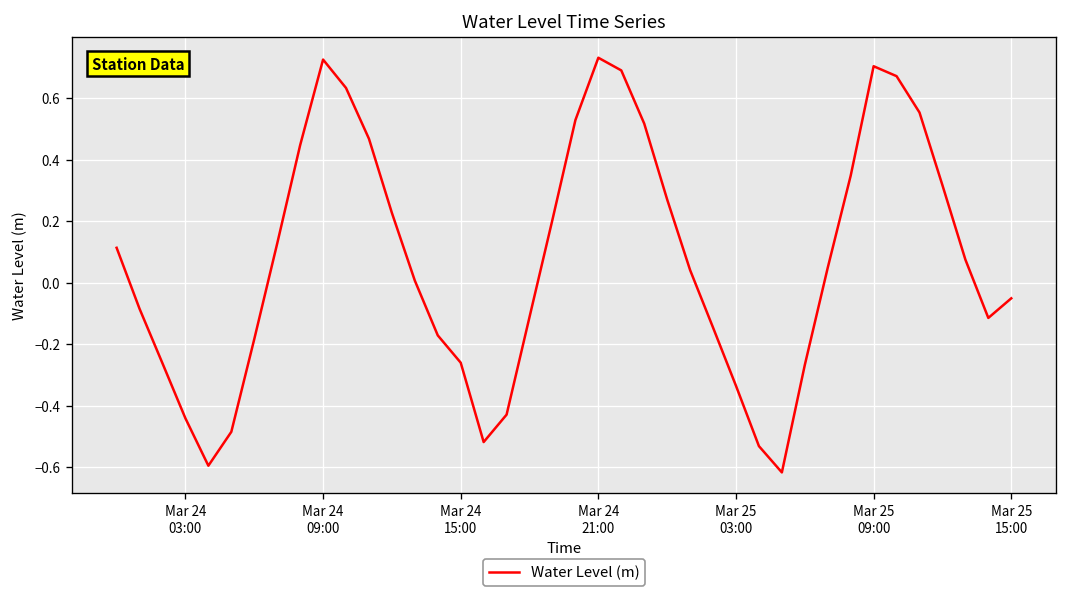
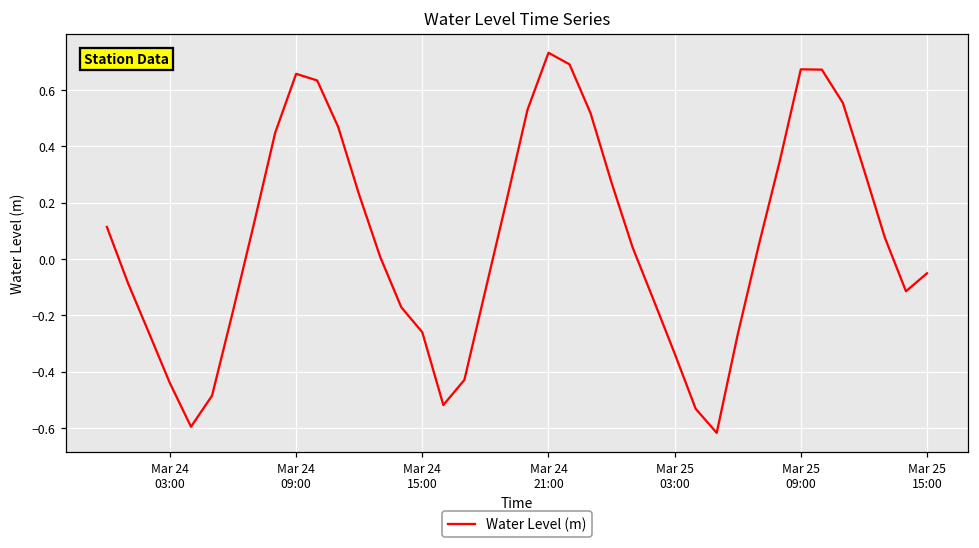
  {
    "Mar 24 03:00": -0.44,
-   "Mar 24 09:00": 0.73,
+   "Mar 24 09:00": 0.66,
    "Mar 24 15:00": -0.26,
    "Mar 24 21:00": 0.73,
    "Mar 25 03:00": -0.34,
-   "Mar 25 09:00": 0.70,
+   "Mar 25 09:00": 0.67,
    "Mar 25 15:00": -0.05
  }
